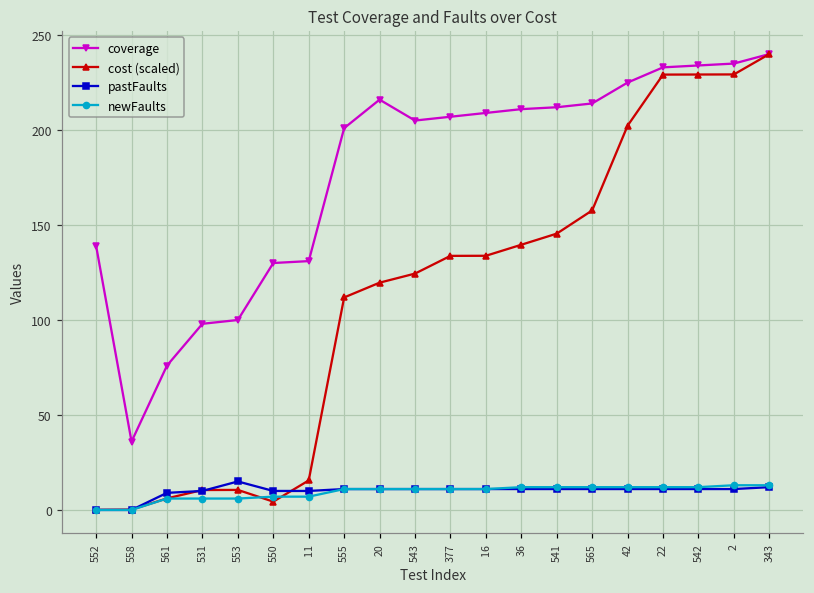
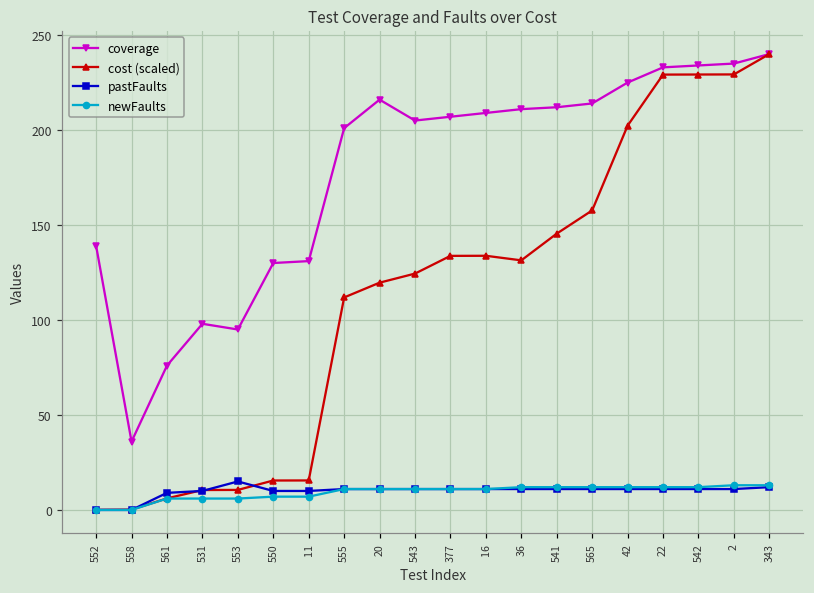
  {
    "coverage": {
      "552": 139,
      "558": 36,
      "561": 76,
      "531": 98,
-     "553": 100,
+     "553": 95,
      "550": 130,
      "11": 131,
      "555": 201,
      "20": 216,
      "543": 205,
      "377": 207,
      "16": 209,
      "36": 211,
      "541": 212,
      "565": 214,
      "42": 225,
      "22": 233,
      "542": 234,
      "2": 235
    },
    "cost (scaled)": {
      "553": 11,
-     "550": 4,
+     "550": 15,
      "11": 16,
      "555": 112,
      "20": 120,
      "543": 124,
      "377": 134,
      "16": 134,
-     "36": 140,
+     "36": 131,
      "541": 145,
      "565": 158,
      "42": 202,
      "22": 229,
      "542": 229,
      "2": 229
    },
    "pastFaults": {
      "561": 9,
      "553": 15,
      "550": 10,
      "11": 10,
      "2": 11
    },
    "newFaults": {
      "531": 6,
      "553": 6,
      "550": 7,
      "11": 7,
      "2": 13
    }
  }
